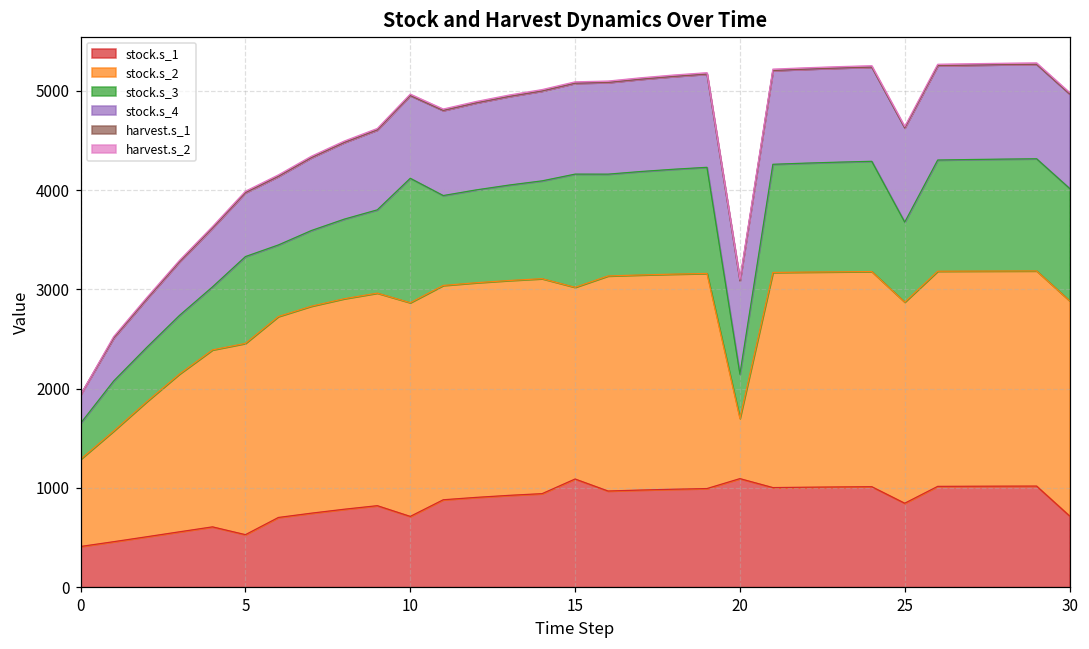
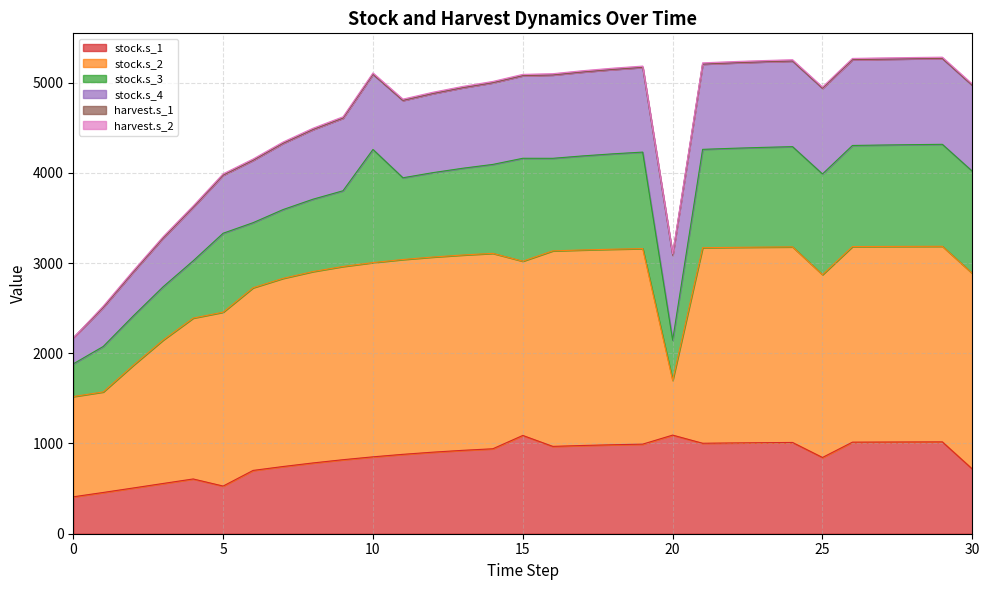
  {
    "stock.s_1": {
      "0": 400,
      "5": 500,
-     "10": 700,
+     "10": 900,
      "15": 1100,
      "20": 1100,
      "25": 800,
      "30": 700
    },
    "stock.s_2": {
-     "0": 900,
+     "0": 1100,
      "5": 1900,
      "10": 2200,
      "15": 1900,
      "20": 600,
      "25": 2000,
      "30": 2200
    },
    "stock.s_3": {
      "0": 400,
      "5": 900,
      "10": 1300,
      "15": 1100,
      "20": 400,
-     "25": 800,
+     "25": 1100,
      "30": 1100
    }
  }
